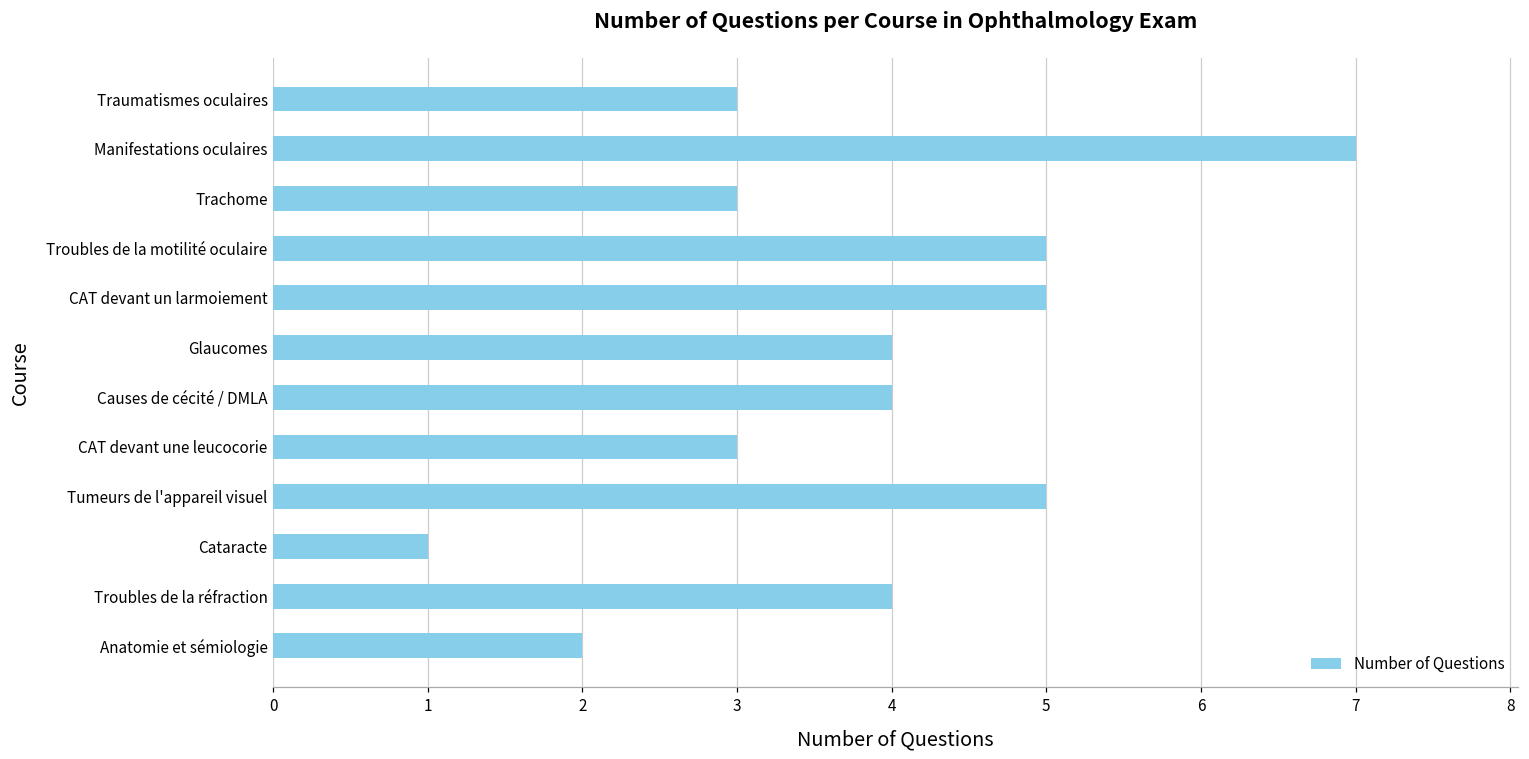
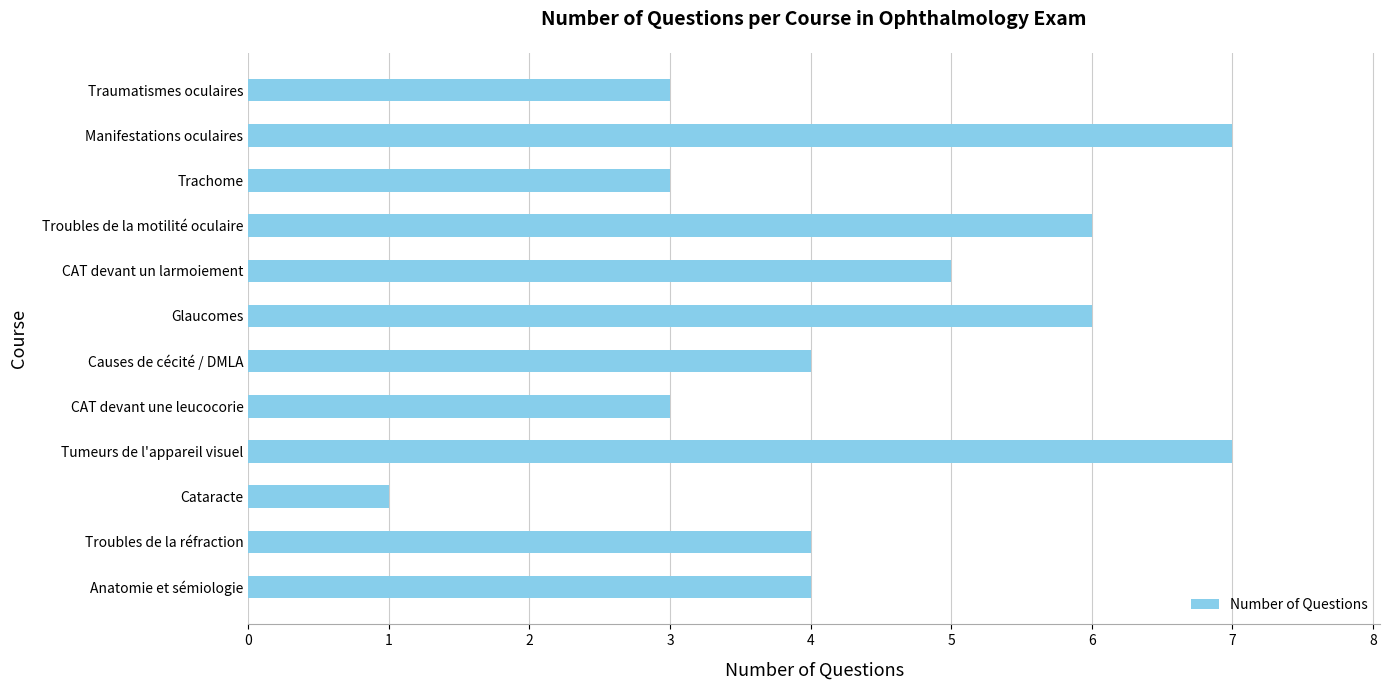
  {
    "Traumatismes oculaires": 3,
    "Manifestations oculaires": 7,
    "Trachome": 3,
-   "Troubles de la motilité oculaire": 5,
+   "Troubles de la motilité oculaire": 6,
    "CAT devant un larmoiement": 5,
-   "Glaucomes": 4,
+   "Glaucomes": 6,
    "Causes de cécité / DMLA": 4,
    "CAT devant une leucocorie": 3,
-   "Tumeurs de l'appareil visuel": 5,
+   "Tumeurs de l'appareil visuel": 7,
    "Cataracte": 1,
    "Troubles de la réfraction": 4,
-   "Anatomie et sémiologie": 2
+   "Anatomie et sémiologie": 4
  }
